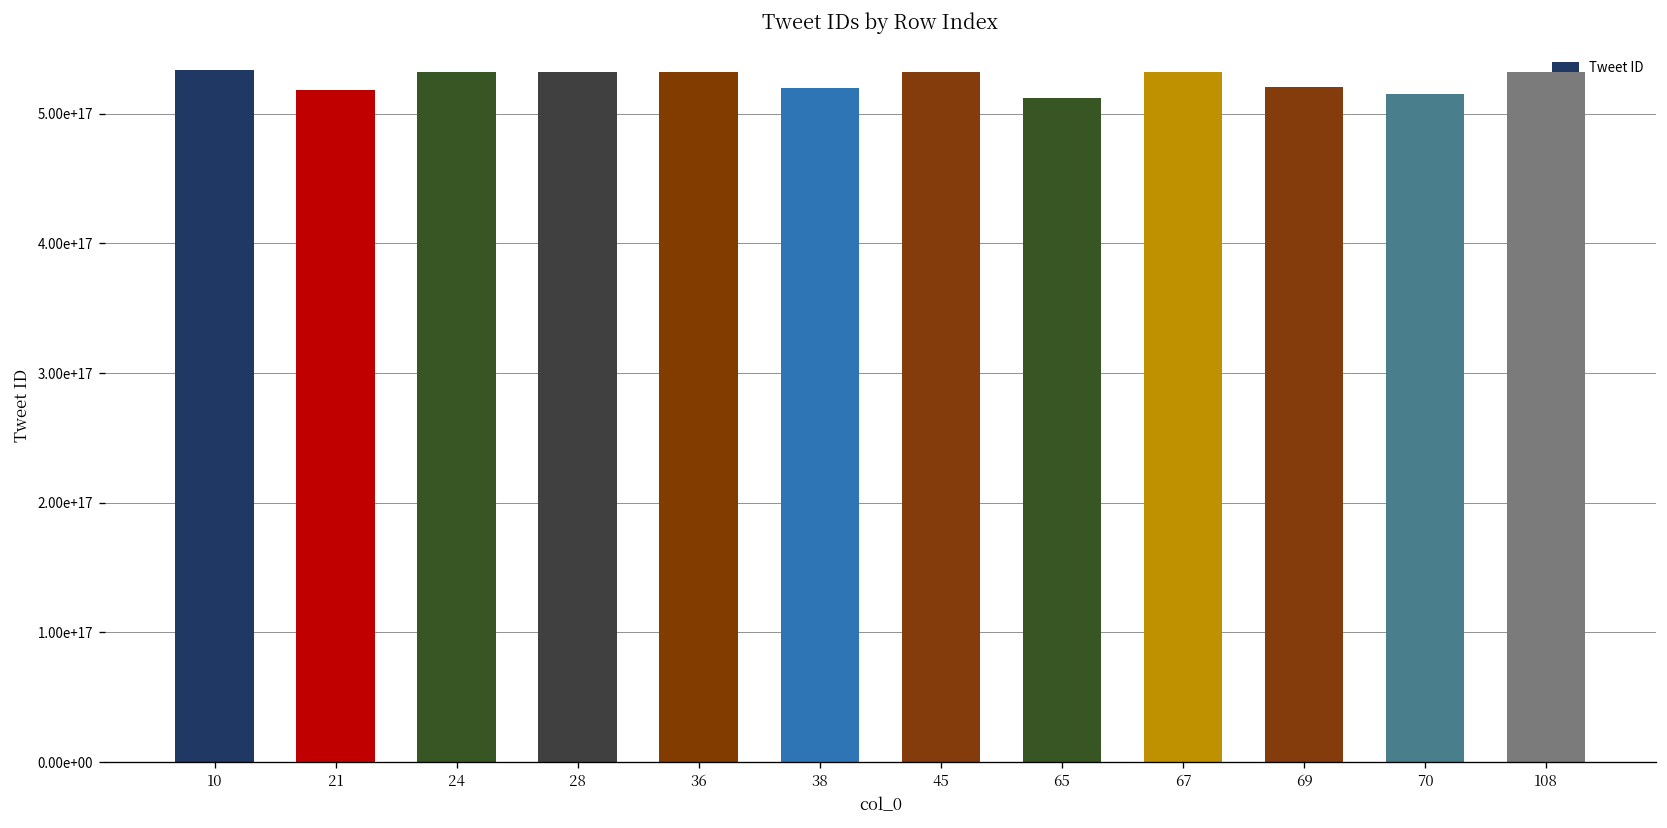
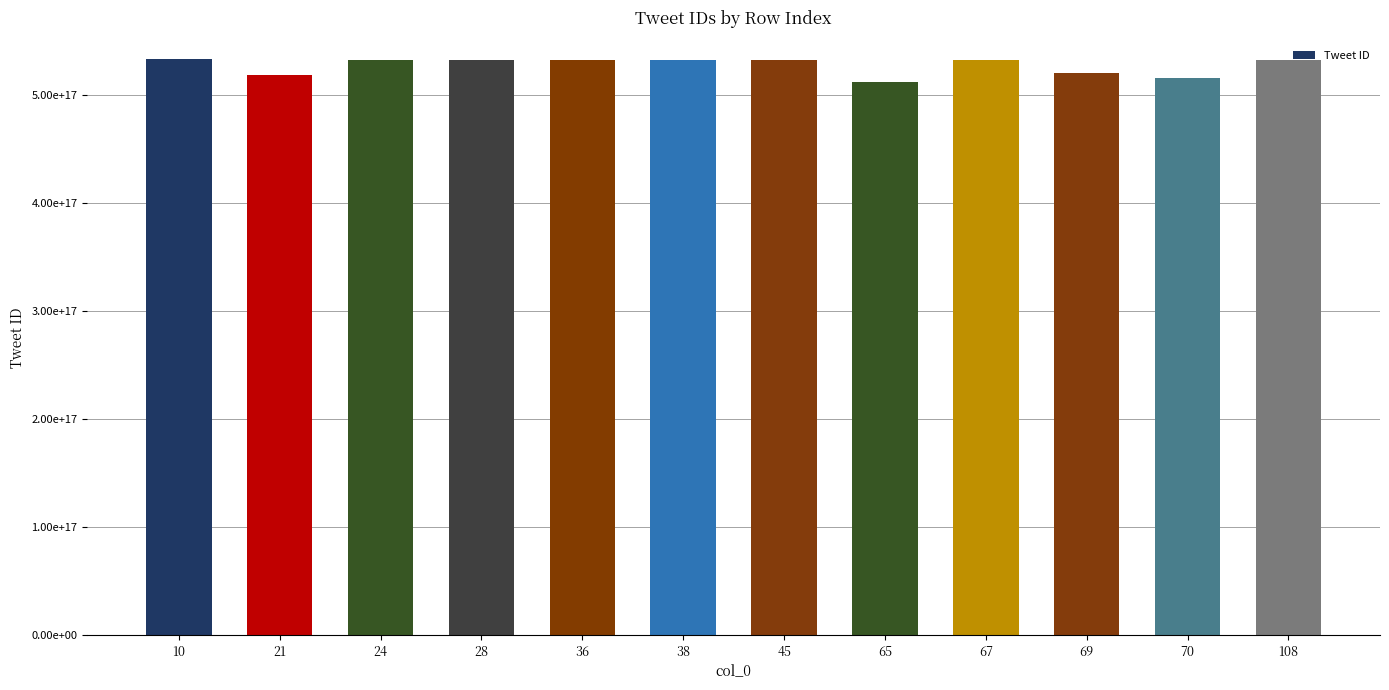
  {
    "10": 533000000000000000,
    "21": 518000000000000000,
    "24": 532000000000000000,
    "28": 532000000000000000,
    "36": 532000000000000000,
-   "38": 520000000000000000,
+   "38": 532000000000000000,
    "45": 532000000000000000,
    "65": 512000000000000000,
    "67": 532000000000000000,
    "69": 520000000000000000,
    "70": 515000000000000000,
    "108": 532000000000000000
  }
